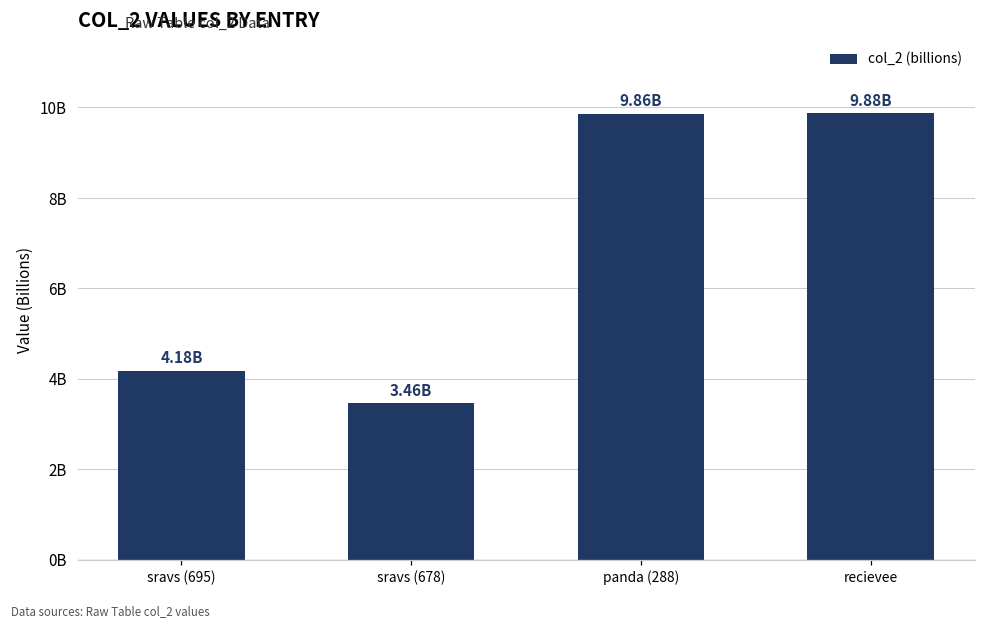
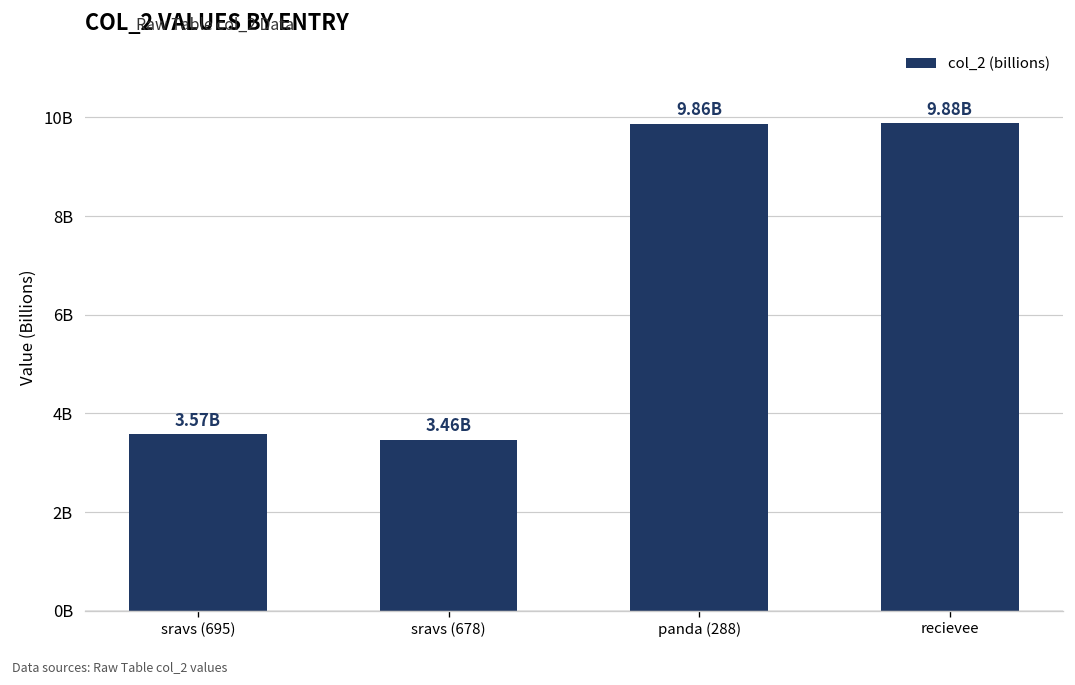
  {
-   "sravs (695)": "4.18B",
+   "sravs (695)": "3.57B",
    "sravs (678)": "3.46B",
    "panda (288)": "9.86B",
    "recievee": "9.88B"
  }
